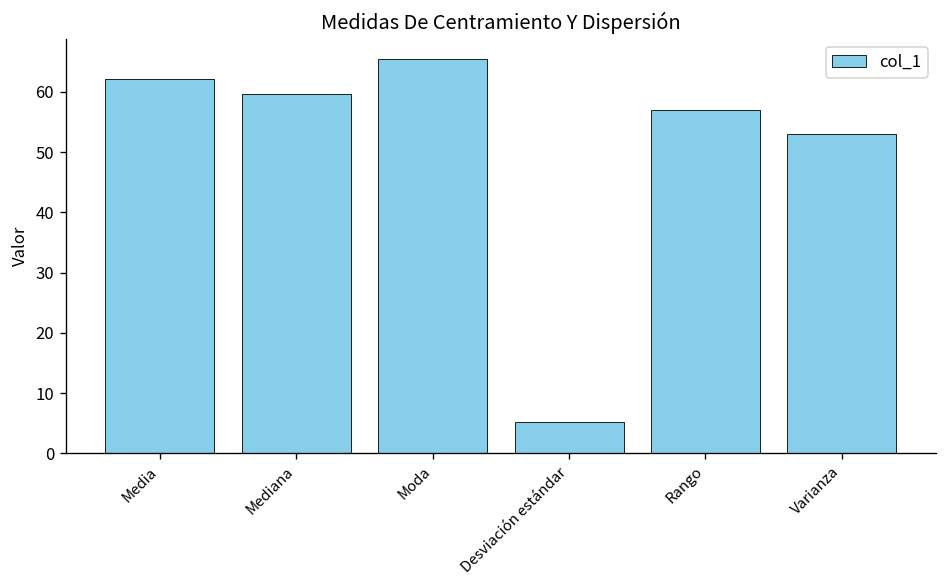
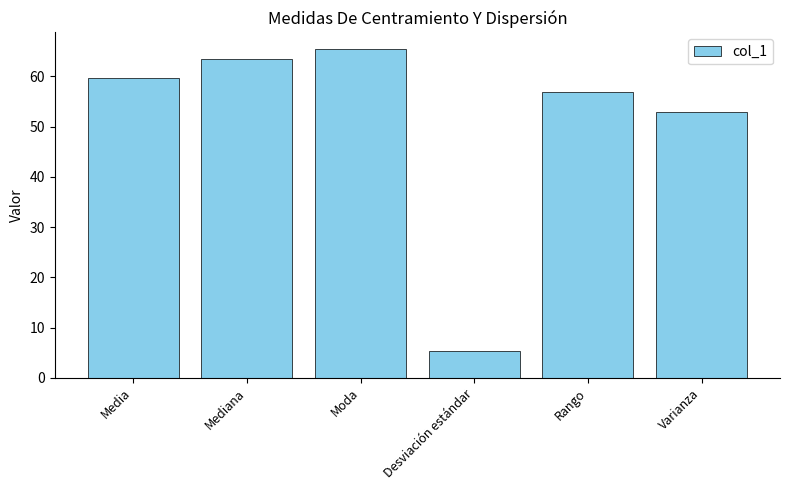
  {
-   "Media": 62,
-   "Mediana": 60,
+   "Media": 60,
+   "Mediana": 63,
    "Moda": 66,
    "Desviación estándar": 5,
    "Rango": 57,
    "Varianza": 53
  }
